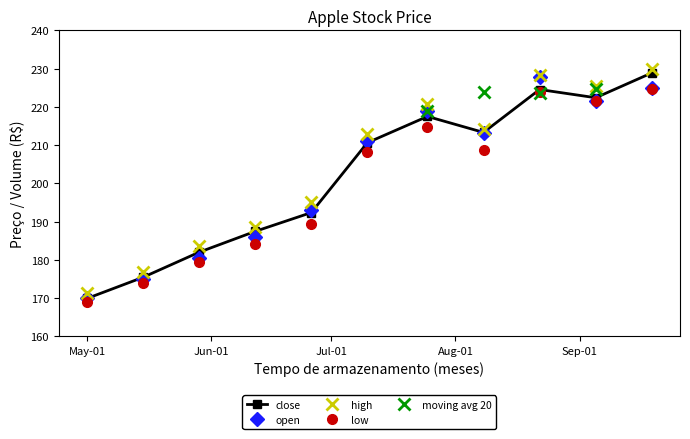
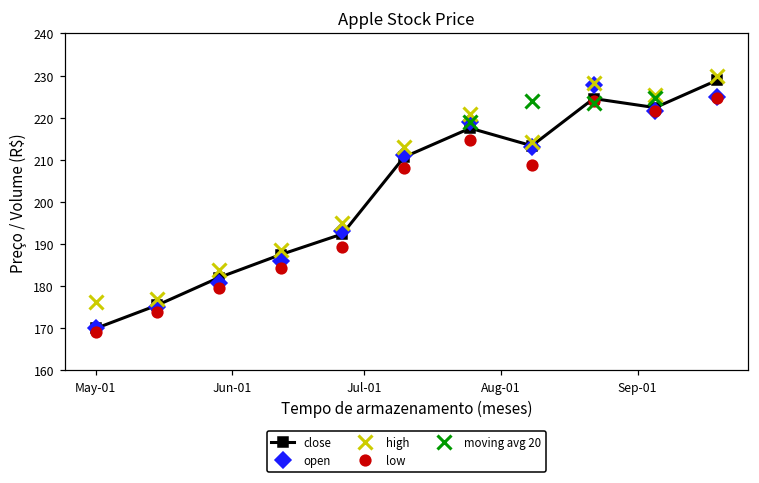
  {
    "high": {
-     "May-01": 171
+     "May-01": 176
    },
    "low": {
      "May-01": 169
    }
  }
